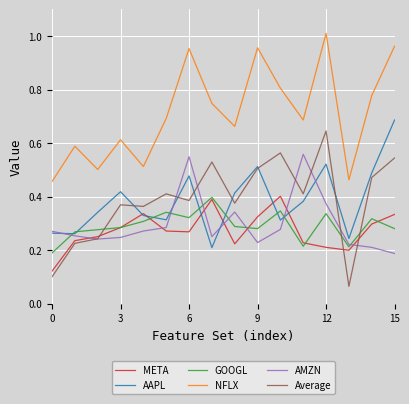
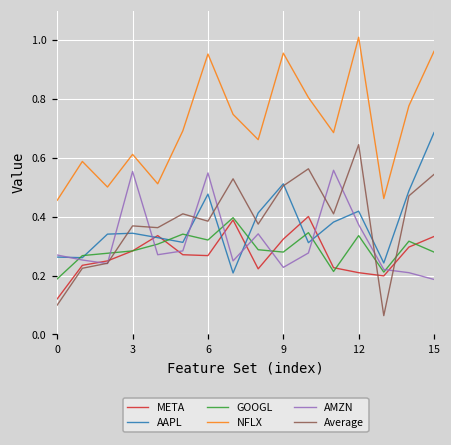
  {
    "META": {
      "0": 0.12,
      "6": 0.27,
      "9": 0.32,
      "12": 0.21,
      "15": 0.33
    },
    "AAPL": {
-     "3": 0.42,
+     "3": 0.34,
      "6": 0.48,
-     "12": 0.52,
+     "12": 0.42,
      "15": 0.69
    },
    "GOOGL": {
      "0": 0.19,
      "6": 0.32,
      "9": 0.28,
      "12": 0.34,
      "15": 0.28
    },
    "NFLX": {
      "0": 0.46,
      "3": 0.61,
      "6": 0.95,
      "9": 0.96,
      "12": 1.01,
      "15": 0.96
    },
    "AMZN": {
-     "3": 0.25,
+     "3": 0.55,
      "6": 0.55,
      "9": 0.23,
      "12": 0.37,
      "15": 0.19
    },
    "Average": {
      "0": 0.10,
      "3": 0.37,
      "6": 0.39,
      "12": 0.65,
      "15": 0.54
    }
  }
